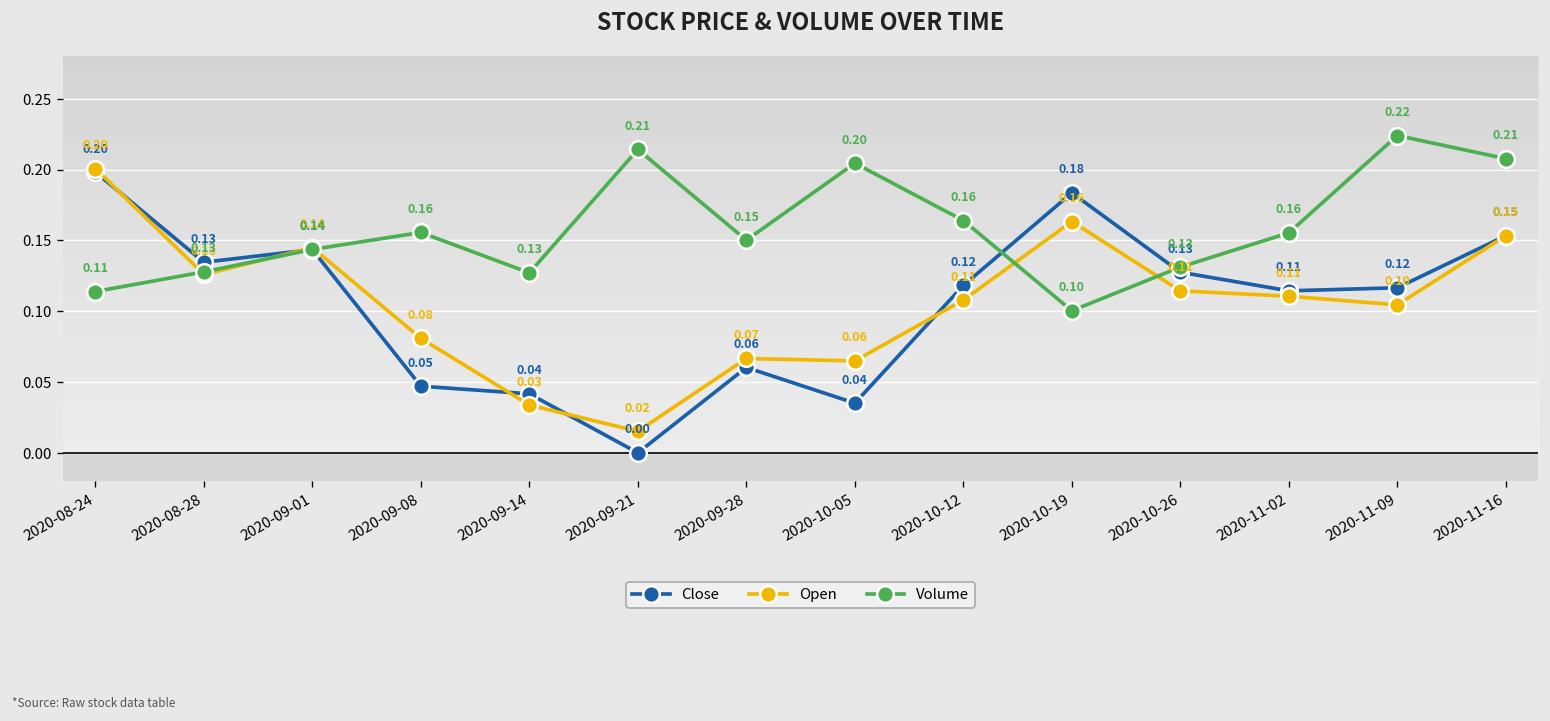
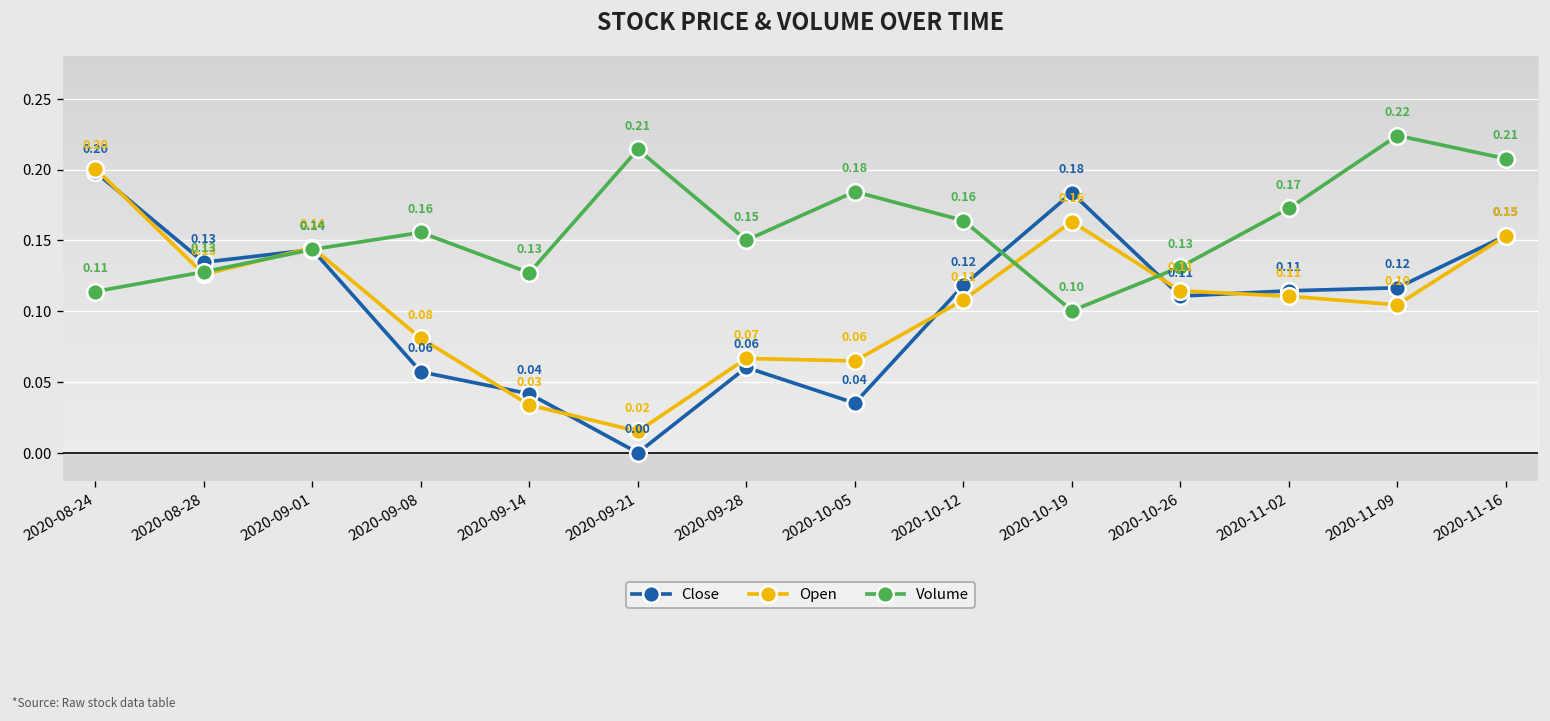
  {
    "Close": {
-     "2020-09-08": 0.05,
+     "2020-09-08": 0.06,
      "2020-09-14": 0.04,
      "2020-10-05": 0.04,
      "2020-10-12": 0.12,
      "2020-10-19": 0.18,
-     "2020-10-26": 0.13,
+     "2020-10-26": 0.11,
      "2020-11-09": 0.12
    },
    "Open": {
      "2020-09-08": 0.08,
      "2020-09-14": 0.03,
      "2020-09-21": 0.02,
      "2020-10-05": 0.06
    },
    "Volume": {
      "2020-08-24": 0.11,
      "2020-09-08": 0.16,
      "2020-09-14": 0.13,
      "2020-09-21": 0.21,
      "2020-09-28": 0.15,
-     "2020-10-05": 0.20,
+     "2020-10-05": 0.18,
      "2020-10-12": 0.16,
      "2020-10-19": 0.10,
-     "2020-11-02": 0.16,
+     "2020-11-02": 0.17,
      "2020-11-09": 0.22,
      "2020-11-16": 0.21
    }
  }
